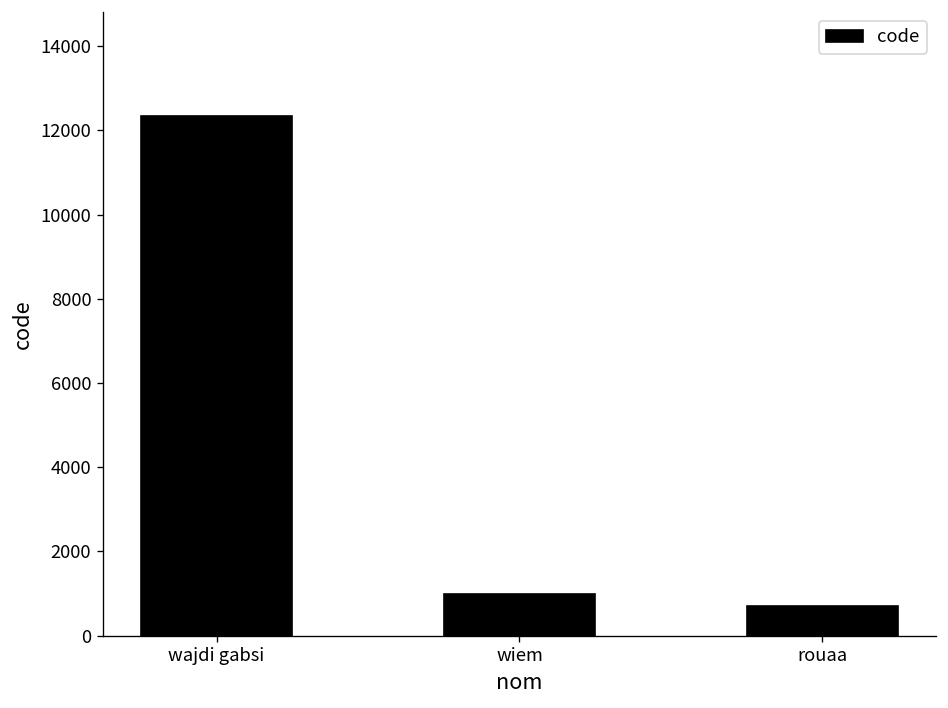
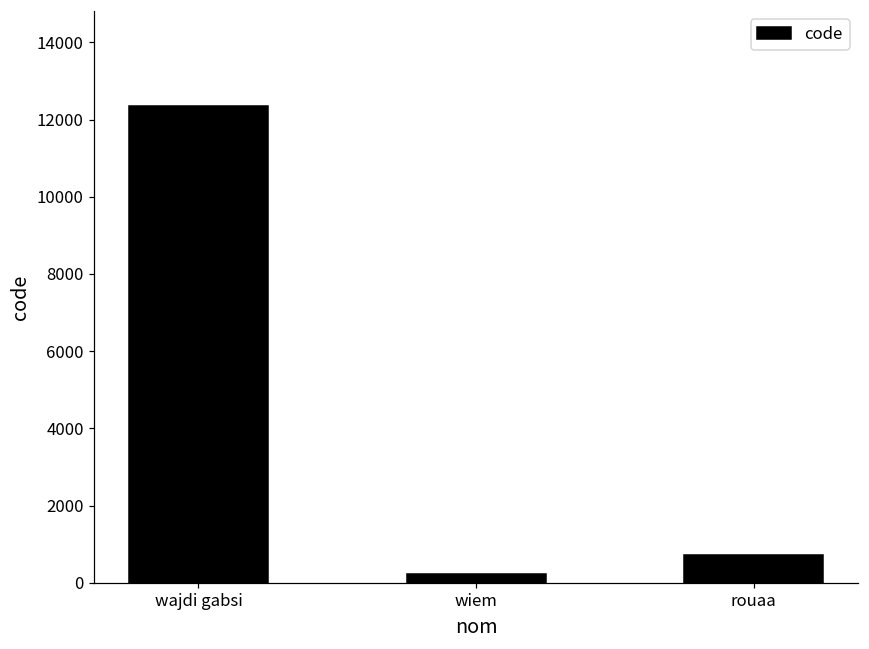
  {
    "wajdi gabsi": 12300,
-   "wiem": 1000,
+   "wiem": 200,
    "rouaa": 700
  }
